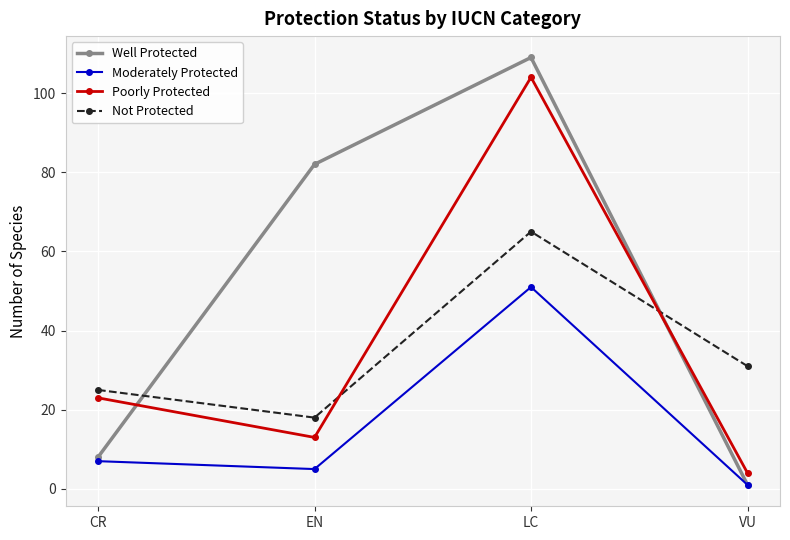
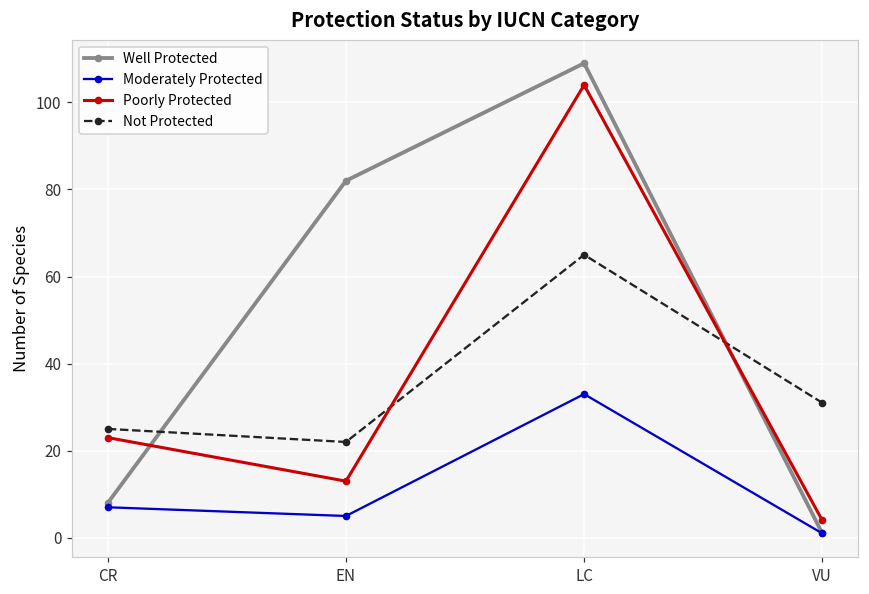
  {
    "Well Protected": {
      "CR": 8,
      "EN": 82,
      "LC": 109
    },
    "Moderately Protected": {
      "CR": 7,
      "EN": 5,
-     "LC": 51
+     "LC": 33
    },
    "Poorly Protected": {
      "CR": 23,
      "EN": 13,
      "LC": 104,
      "VU": 4
    },
    "Not Protected": {
      "CR": 25,
-     "EN": 18,
+     "EN": 22,
      "LC": 65,
      "VU": 31
    }
  }
